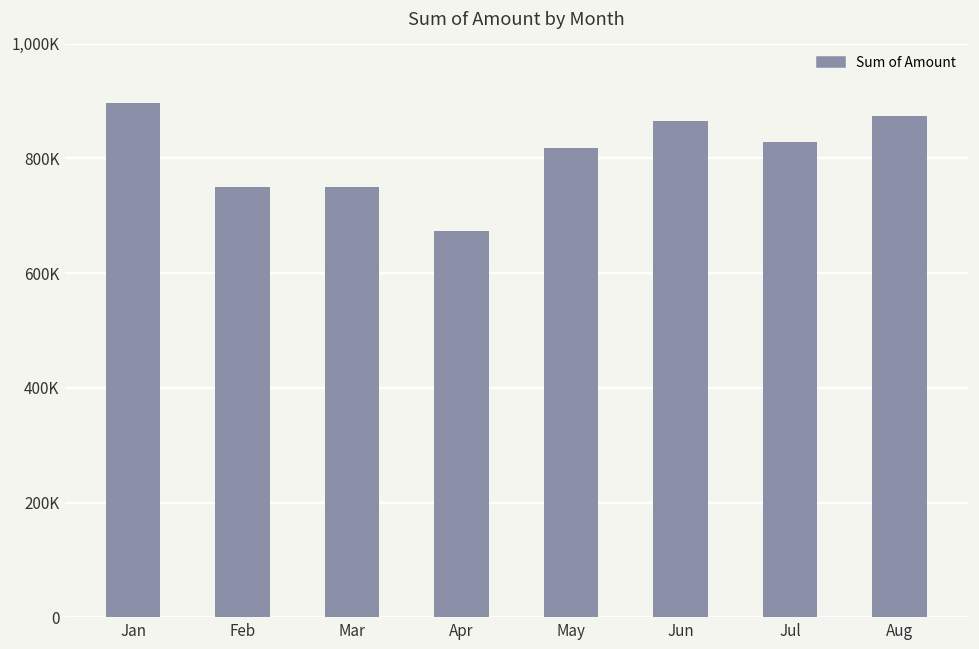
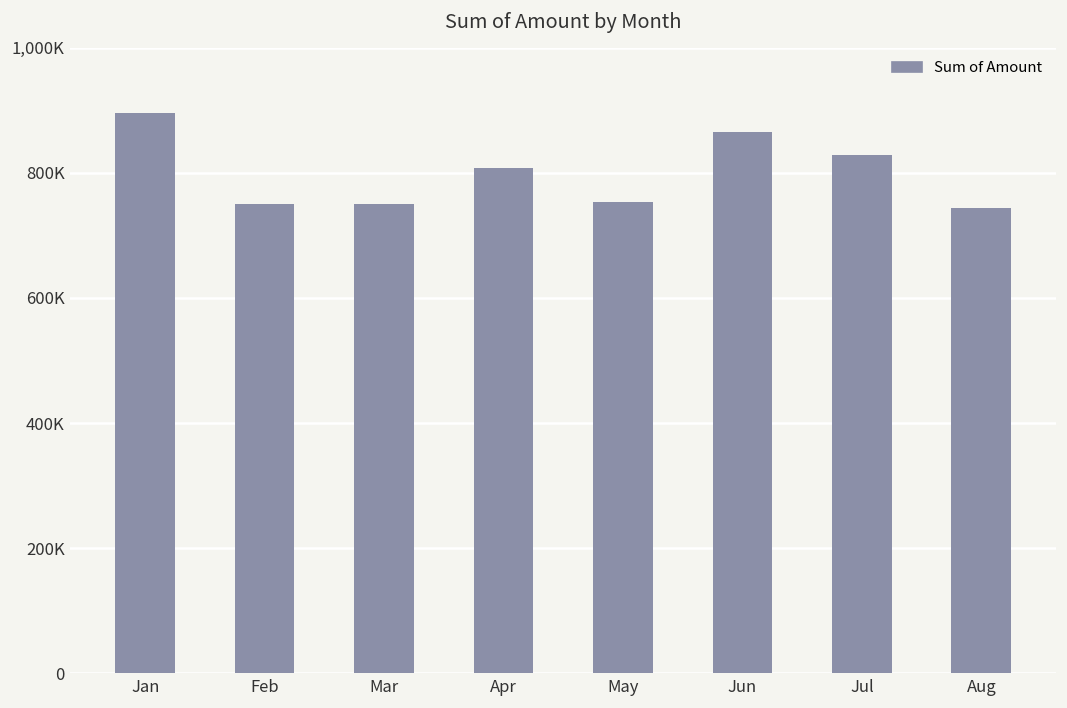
  {
    "Jan": "900,000",
    "Feb": "750,000",
    "Mar": "750,000",
-   "Apr": "670,000",
-   "May": "820,000",
+   "Apr": "810,000",
+   "May": "750,000",
    "Jun": "870,000",
    "Jul": "830,000",
-   "Aug": "870,000"
+   "Aug": "740,000"
  }
